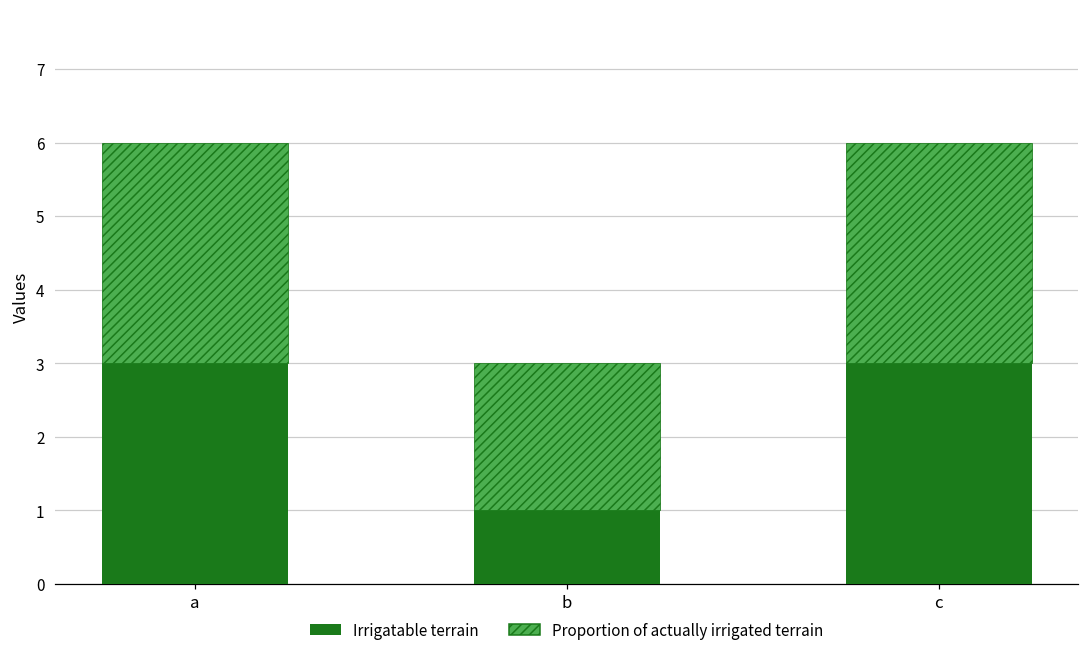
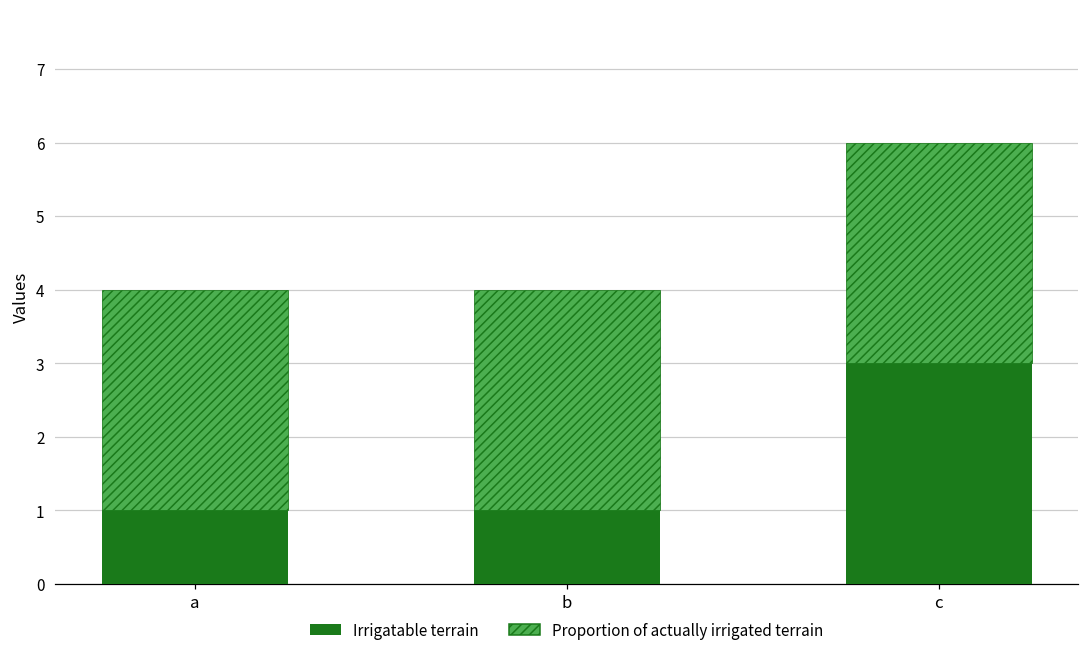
  {
    "Irrigatable terrain": {
-     "a": 3,
+     "a": 1,
      "b": 1,
      "c": 3
    },
    "Proportion of actually irrigated terrain": {
      "a": 3,
-     "b": 2,
+     "b": 3,
      "c": 3
    }
  }
